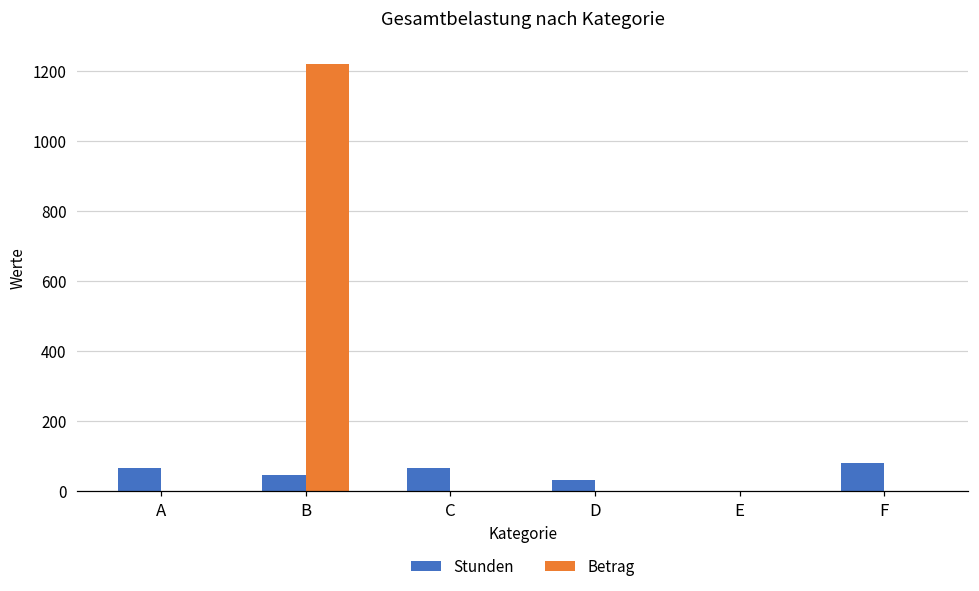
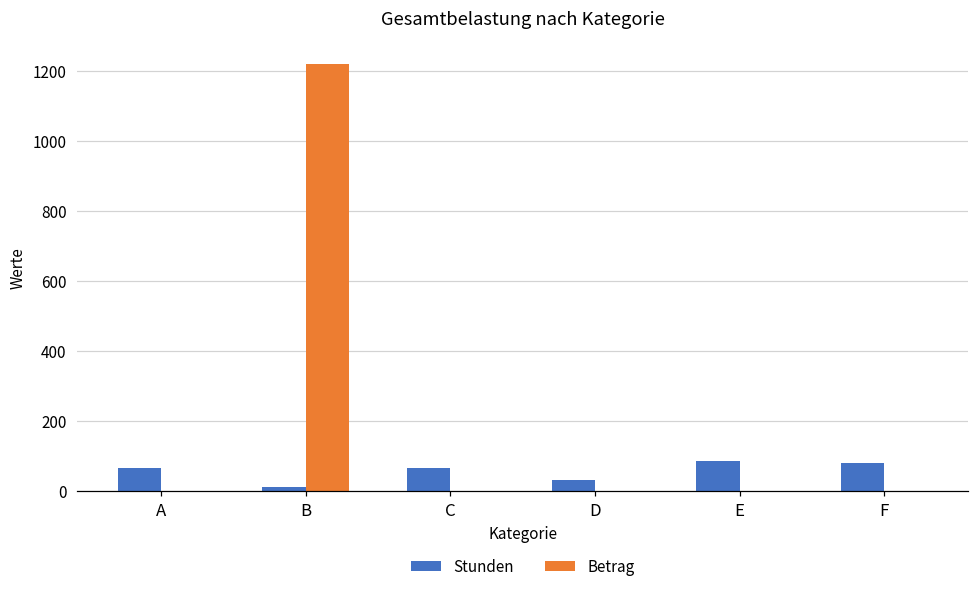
  {
    "Stunden": {
      "A": 70,
-     "B": 50,
+     "B": 10,
      "C": 70,
      "D": 30,
-     "E": 0,
+     "E": 90,
      "F": 80
    },
    "Betrag": {
      "A": 0,
      "B": 1220,
      "C": 0,
      "D": 0,
      "E": 0,
      "F": 0
    }
  }
